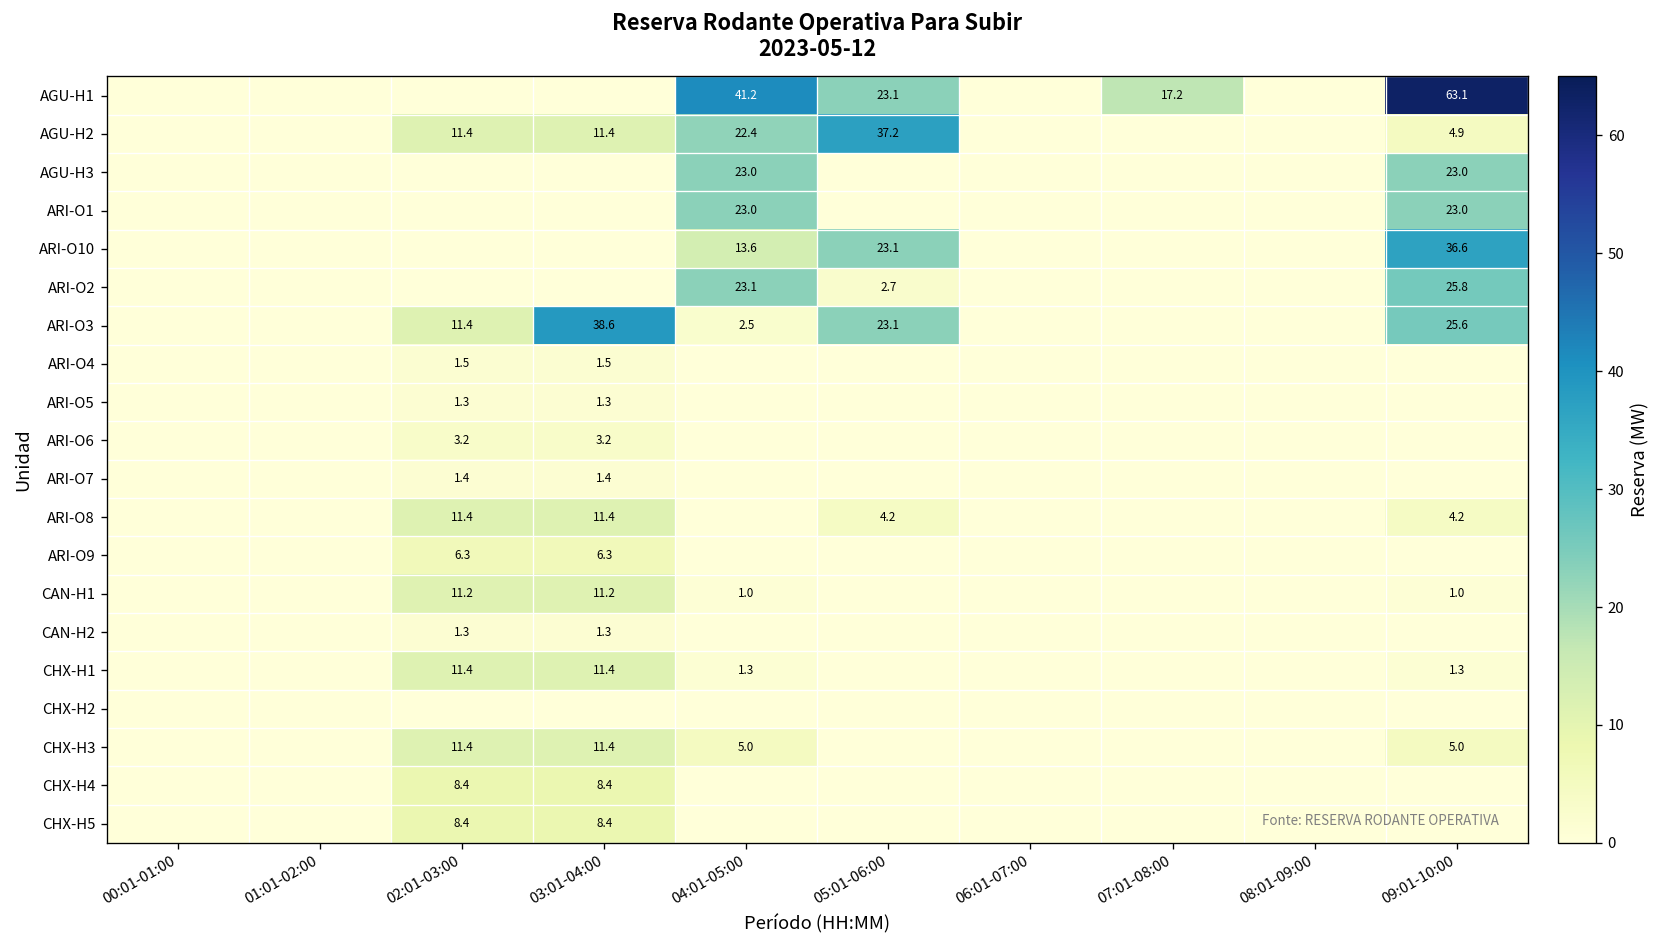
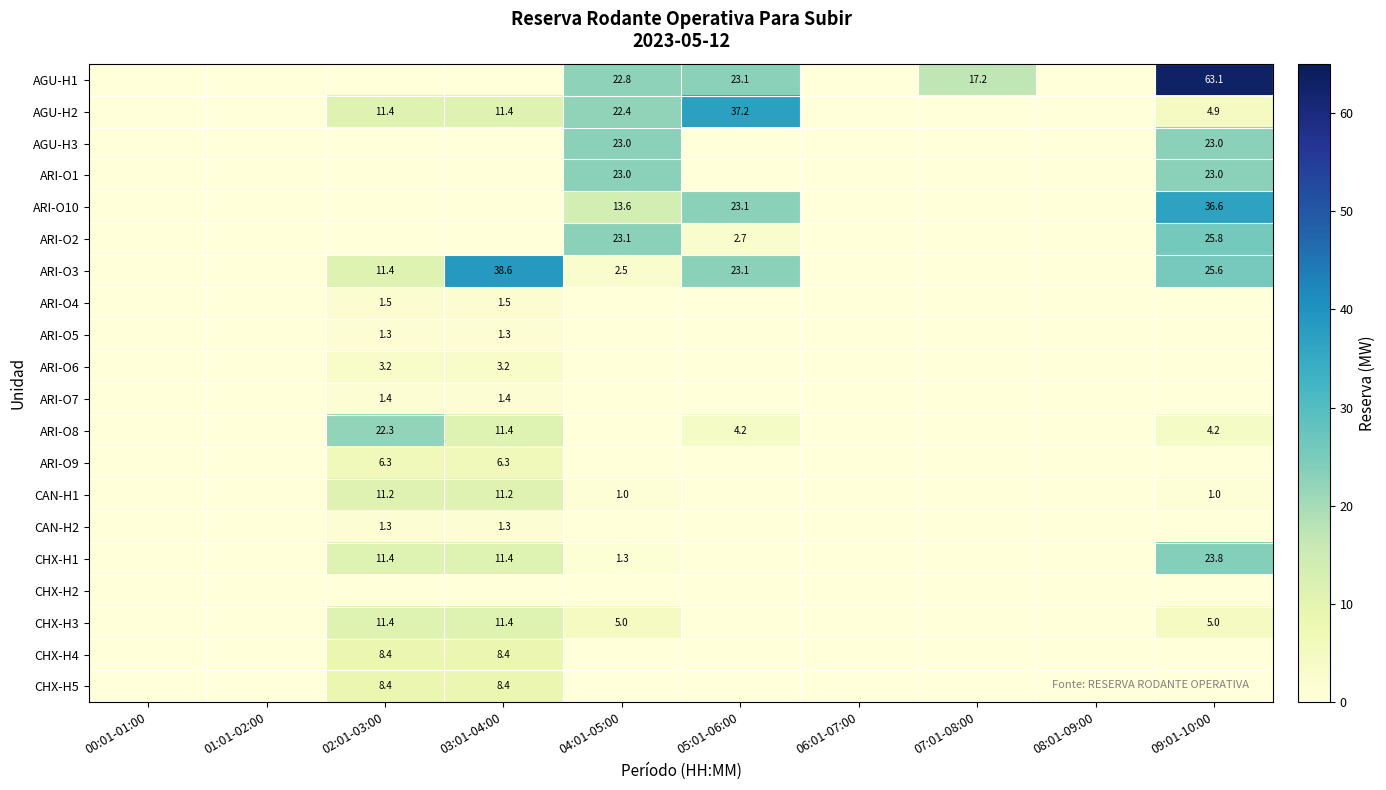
  {
    "AGU-H1": {
-     "04:01-05:00": 41.2,
+     "04:01-05:00": 22.8,
      "05:01-06:00": 23.1,
      "07:01-08:00": 17.2,
      "09:01-10:00": 63.1
    },
    "AGU-H2": {
      "02:01-03:00": 11.4,
      "03:01-04:00": 11.4,
      "04:01-05:00": 22.4,
      "05:01-06:00": 37.2,
      "09:01-10:00": 4.9
    },
    "AGU-H3": {
      "04:01-05:00": 23.0,
      "09:01-10:00": 23.0
    },
    "ARI-O1": {
      "04:01-05:00": 23.0,
      "09:01-10:00": 23.0
    },
    "ARI-O10": {
      "04:01-05:00": 13.6,
      "05:01-06:00": 23.1,
      "09:01-10:00": 36.6
    },
    "ARI-O2": {
      "04:01-05:00": 23.1,
      "05:01-06:00": 2.7,
      "09:01-10:00": 25.8
    },
    "ARI-O3": {
      "02:01-03:00": 11.4,
      "03:01-04:00": 38.6,
      "04:01-05:00": 2.5,
      "05:01-06:00": 23.1,
      "09:01-10:00": 25.6
    },
    "ARI-O4": {
      "02:01-03:00": 1.5,
      "03:01-04:00": 1.5
    },
    "ARI-O5": {
      "02:01-03:00": 1.3,
      "03:01-04:00": 1.3
    },
    "ARI-O6": {
      "02:01-03:00": 3.2,
      "03:01-04:00": 3.2
    },
    "ARI-O7": {
      "02:01-03:00": 1.4,
      "03:01-04:00": 1.4
    },
    "ARI-O8": {
-     "02:01-03:00": 11.4,
+     "02:01-03:00": 22.3,
      "03:01-04:00": 11.4,
      "05:01-06:00": 4.2,
      "09:01-10:00": 4.2
    },
    "ARI-O9": {
      "02:01-03:00": 6.3,
      "03:01-04:00": 6.3
    },
    "CAN-H1": {
      "02:01-03:00": 11.2,
      "03:01-04:00": 11.2,
      "04:01-05:00": 1.0,
      "09:01-10:00": 1.0
    },
    "CAN-H2": {
      "02:01-03:00": 1.3,
      "03:01-04:00": 1.3
    },
    "CHX-H1": {
      "02:01-03:00": 11.4,
      "03:01-04:00": 11.4,
      "04:01-05:00": 1.3,
-     "09:01-10:00": 1.3
+     "09:01-10:00": 23.8
    },
    "CHX-H3": {
      "02:01-03:00": 11.4,
      "03:01-04:00": 11.4,
      "04:01-05:00": 5.0,
      "09:01-10:00": 5.0
    },
    "CHX-H4": {
      "02:01-03:00": 8.4,
      "03:01-04:00": 8.4
    },
    "CHX-H5": {
      "02:01-03:00": 8.4,
      "03:01-04:00": 8.4
    }
  }
